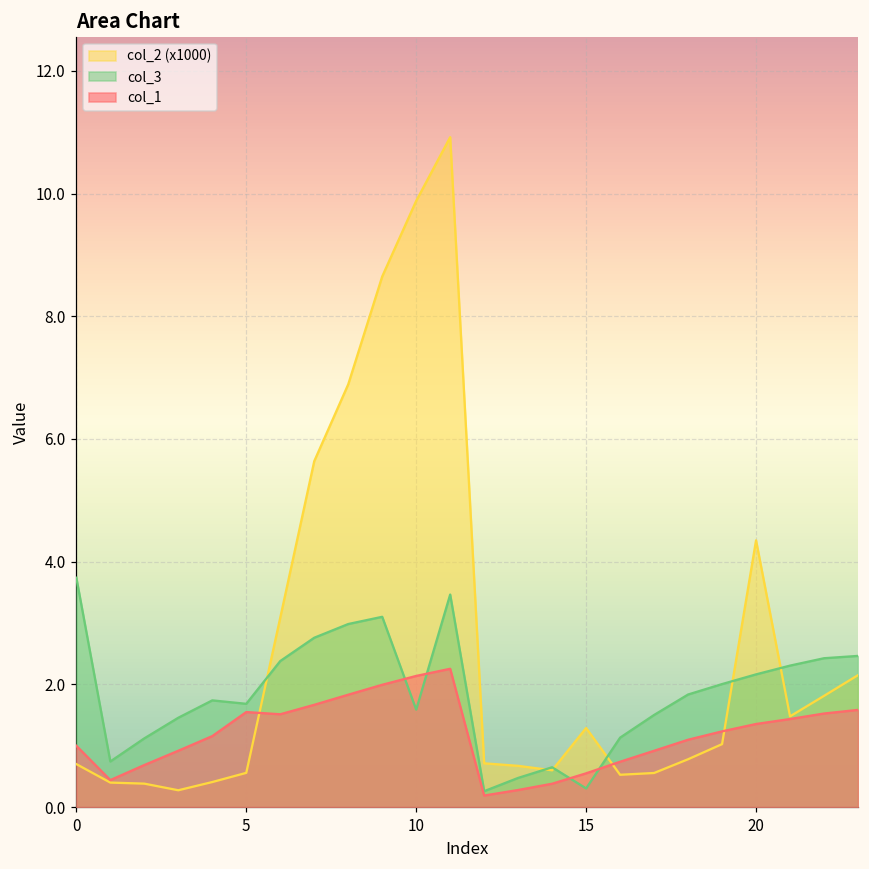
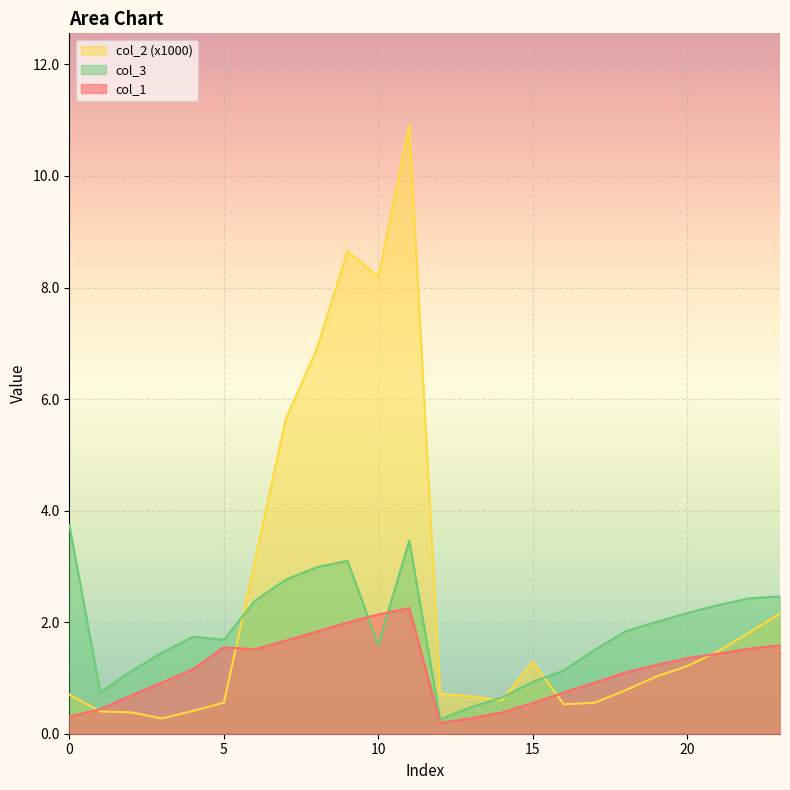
  {
    "col_2 (x1000)": {
      "0": 0.7,
      "5": 0.6,
-     "10": 9.9,
+     "10": 8.2,
      "15": 1.3,
-     "20": 4.3
+     "20": 1.2
    },
    "col_3": {
      "0": 3.7,
      "5": 1.7,
      "10": 1.6,
-     "15": 0.3,
+     "15": 0.9,
      "20": 2.2
    },
    "col_1": {
-     "0": 1.0,
+     "0": 0.3,
      "5": 1.5,
      "10": 2.1,
      "15": 0.6,
      "20": 1.4
    }
  }
